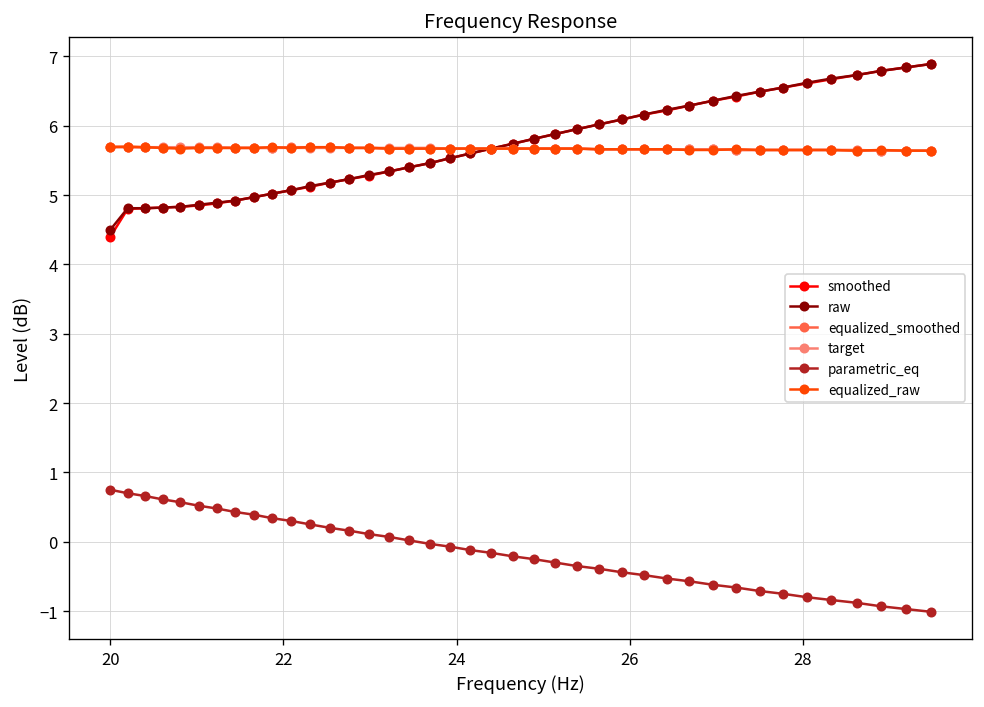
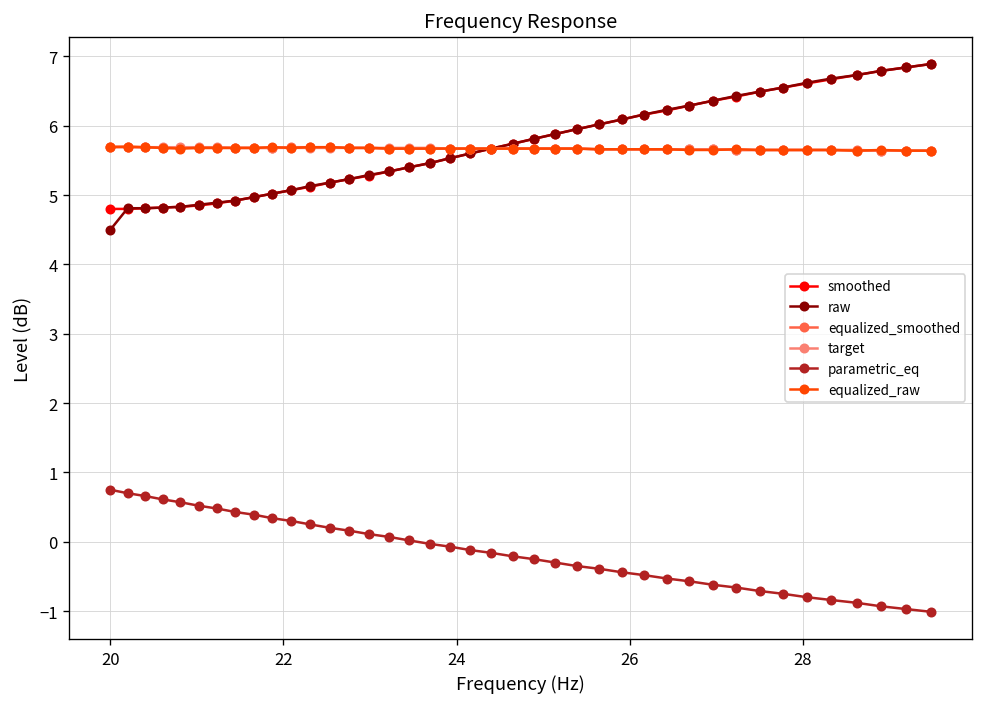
  {
    "smoothed": {
-     "20": 4.4
+     "20": 4.8
    },
    "raw": {
      "20": 4.5
    },
    "parametric_eq": {
      "20": 0.8
    }
  }
